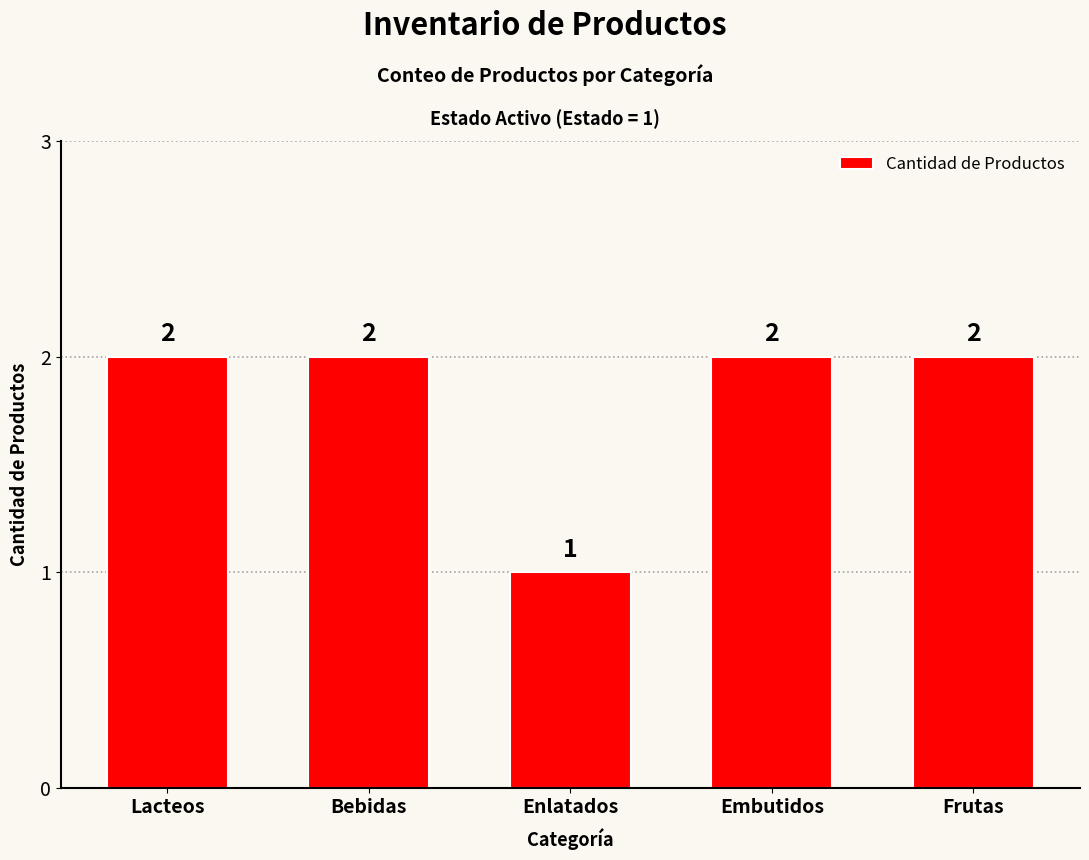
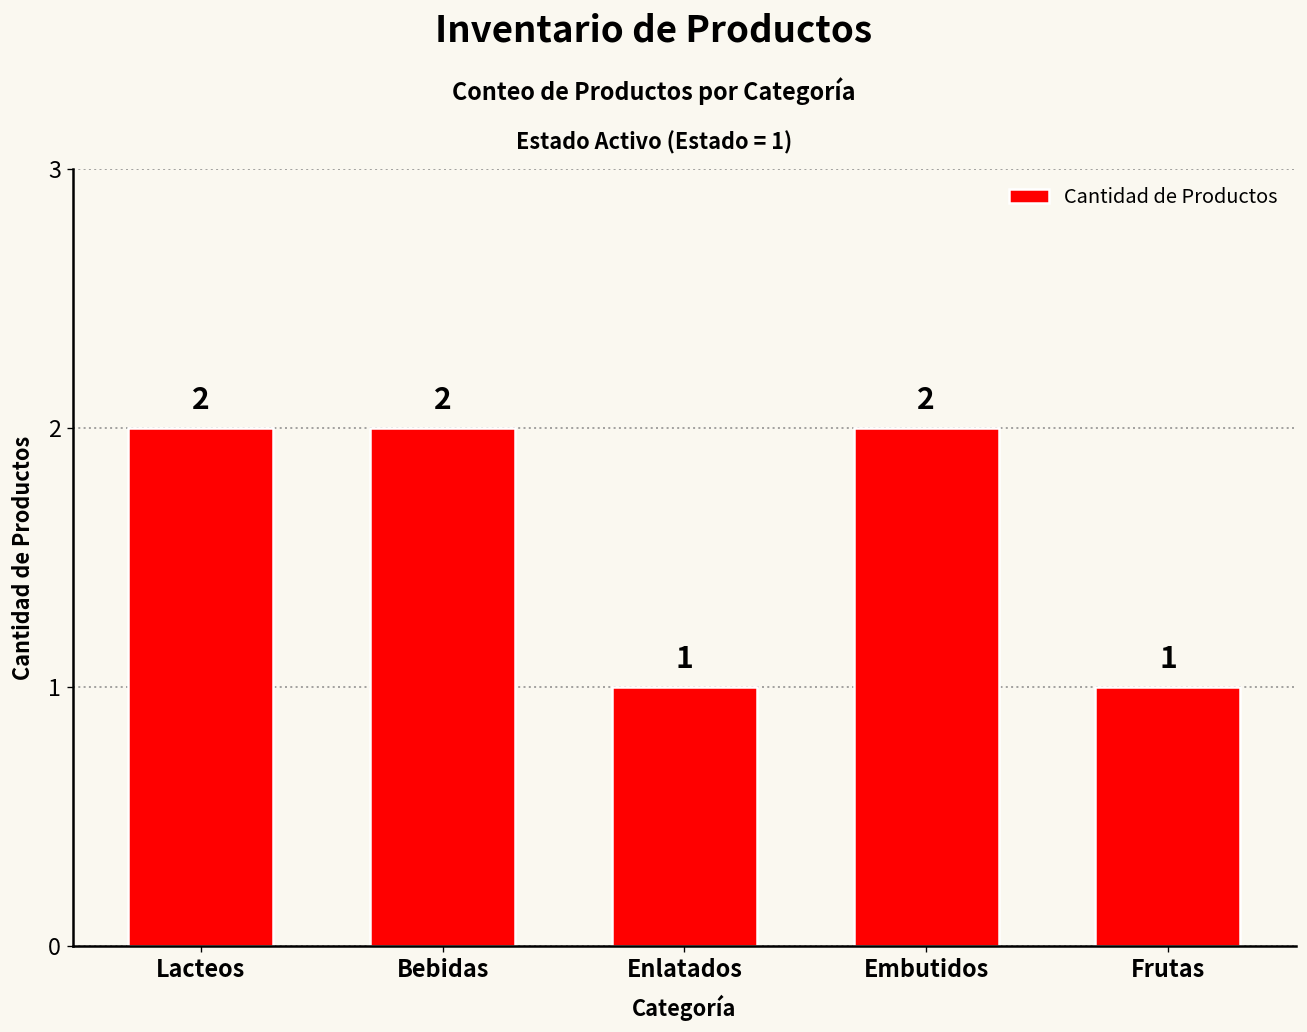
  {
    "Lacteos": 2,
    "Bebidas": 2,
    "Enlatados": 1,
    "Embutidos": 2,
-   "Frutas": 2
+   "Frutas": 1
  }
